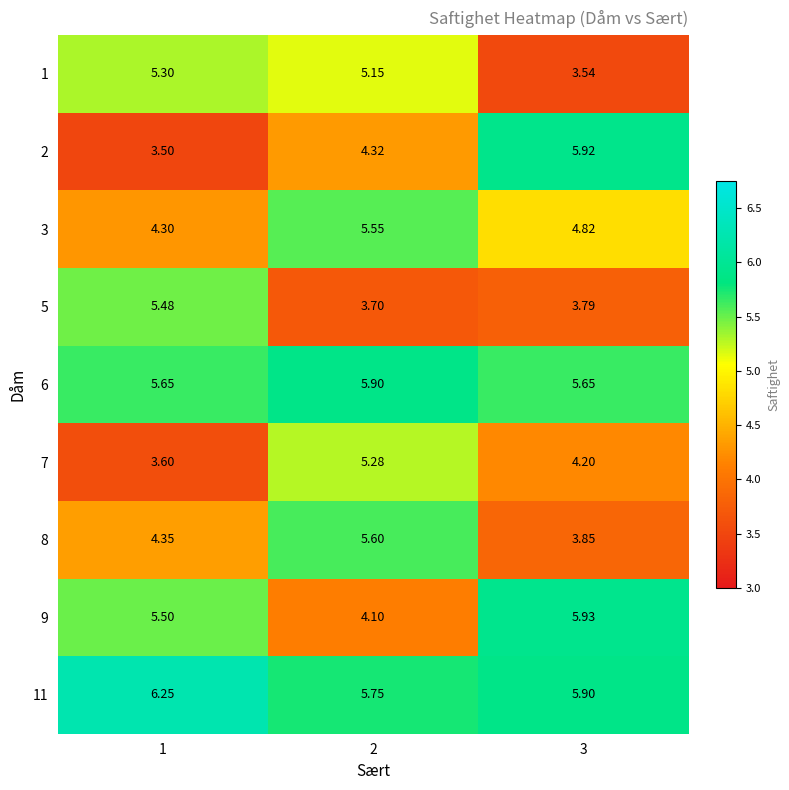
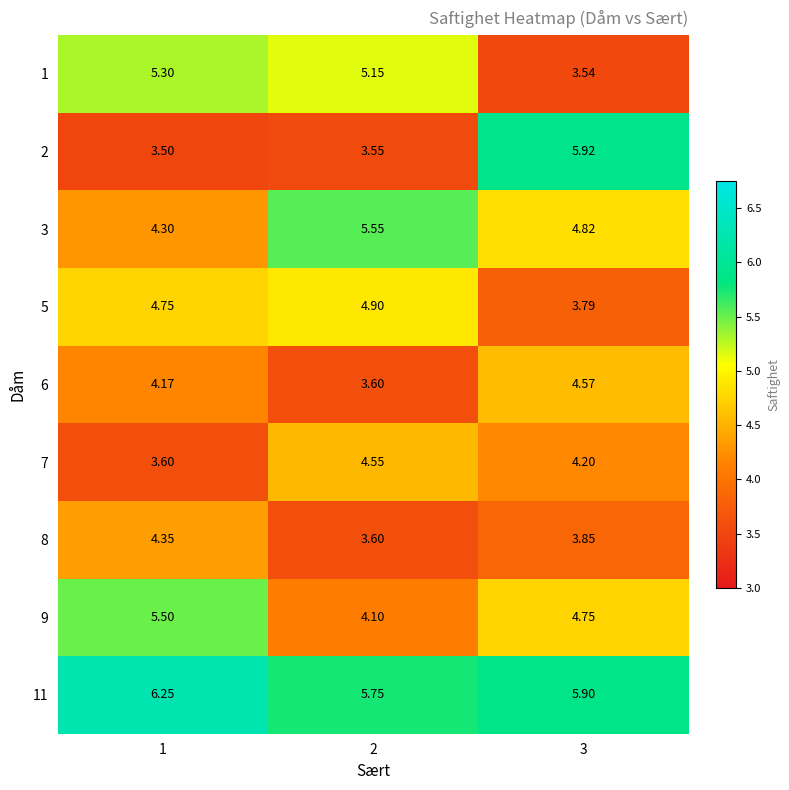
  {
    "1": {
      "1": 5.30,
      "2": 5.15,
      "3": 3.54
    },
    "2": {
      "1": 3.50,
-     "2": 4.32,
+     "2": 3.55,
      "3": 5.92
    },
    "3": {
      "1": 4.30,
      "2": 5.55,
      "3": 4.82
    },
    "5": {
-     "1": 5.48,
-     "2": 3.70,
+     "1": 4.75,
+     "2": 4.90,
      "3": 3.79
    },
    "6": {
-     "1": 5.65,
-     "2": 5.90,
-     "3": 5.65
+     "1": 4.17,
+     "2": 3.60,
+     "3": 4.57
    },
    "7": {
      "1": 3.60,
-     "2": 5.28,
+     "2": 4.55,
      "3": 4.20
    },
    "8": {
      "1": 4.35,
-     "2": 5.60,
+     "2": 3.60,
      "3": 3.85
    },
    "9": {
      "1": 5.50,
      "2": 4.10,
-     "3": 5.93
+     "3": 4.75
    },
    "11": {
      "1": 6.25,
      "2": 5.75,
      "3": 5.90
    }
  }
